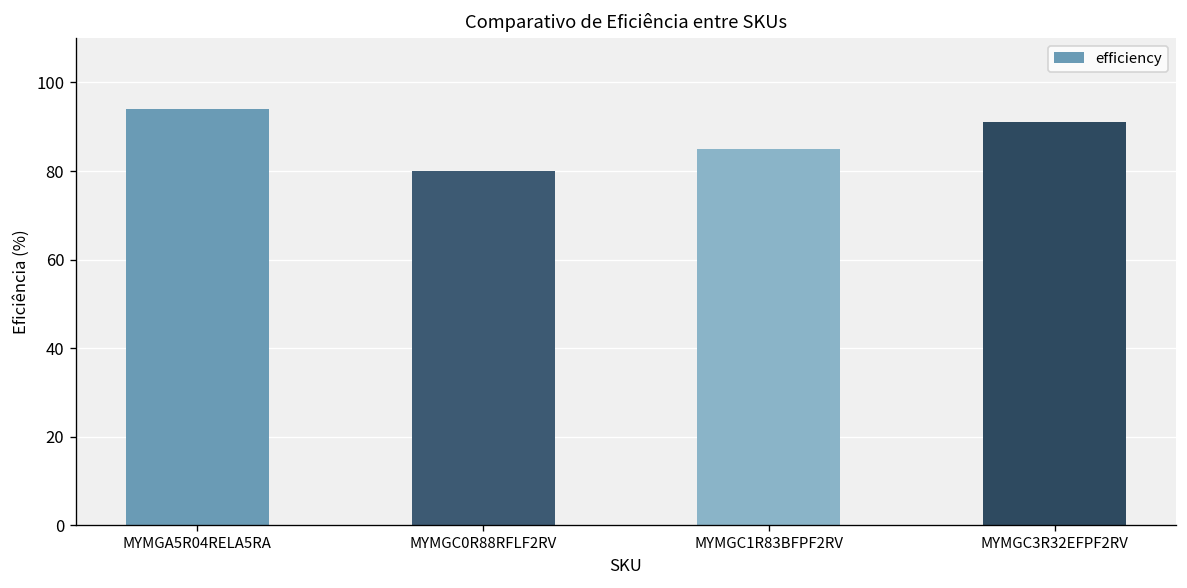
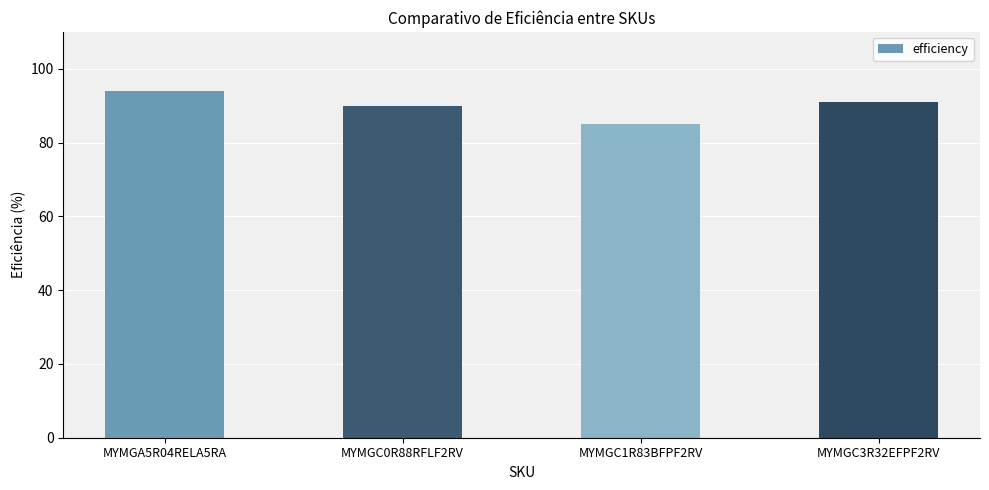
  {
    "MYMGA5R04RELA5RA": 94,
-   "MYMGC0R88RFLF2RV": 80,
+   "MYMGC0R88RFLF2RV": 90,
    "MYMGC1R83BFPF2RV": 85,
    "MYMGC3R32EFPF2RV": 91
  }
